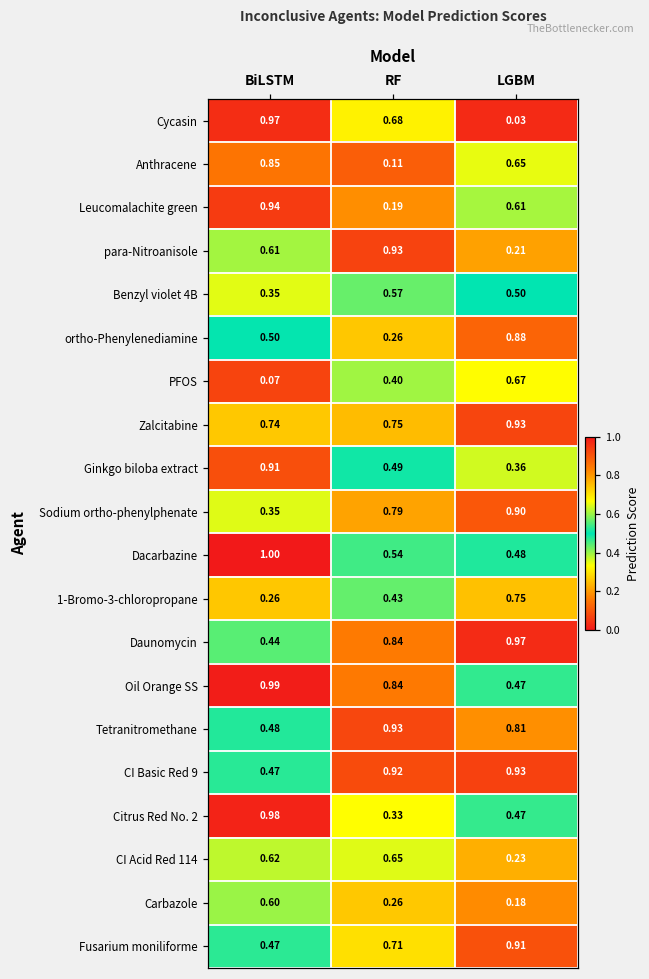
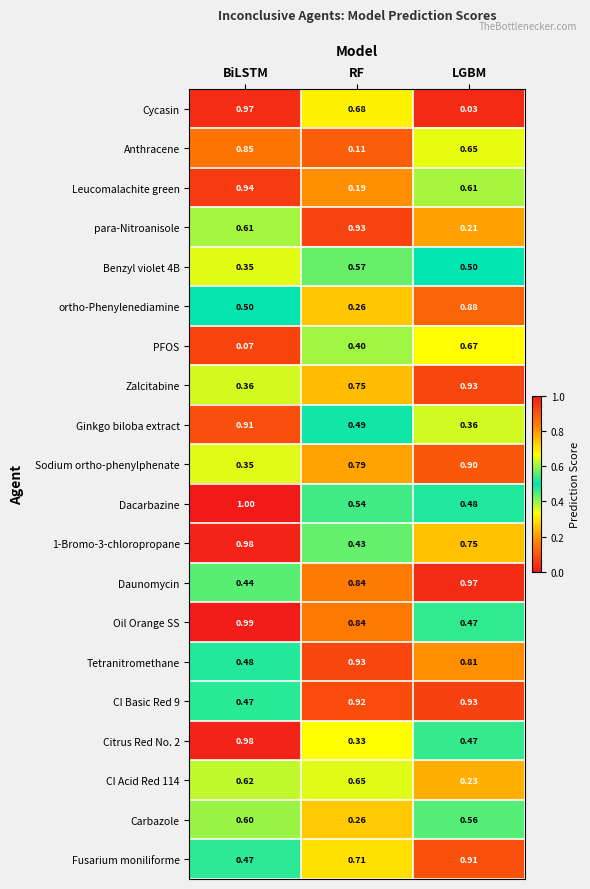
  {
    "Cycasin": {
      "BiLSTM": 0.97,
      "RF": 0.68,
      "LGBM": 0.03
    },
    "Anthracene": {
      "BiLSTM": 0.85,
      "RF": 0.11,
      "LGBM": 0.65
    },
    "Leucomalachite green": {
      "BiLSTM": 0.94,
      "RF": 0.19,
      "LGBM": 0.61
    },
    "para-Nitroanisole": {
      "BiLSTM": 0.61,
      "RF": 0.93,
      "LGBM": 0.21
    },
    "Benzyl violet 4B": {
      "BiLSTM": 0.35,
      "RF": 0.57,
      "LGBM": 0.50
    },
    "ortho-Phenylenediamine": {
      "BiLSTM": 0.50,
      "RF": 0.26,
      "LGBM": 0.88
    },
    "PFOS": {
      "BiLSTM": 0.07,
      "RF": 0.40,
      "LGBM": 0.67
    },
    "Zalcitabine": {
-     "BiLSTM": 0.74,
+     "BiLSTM": 0.36,
      "RF": 0.75,
      "LGBM": 0.93
    },
    "Ginkgo biloba extract": {
      "BiLSTM": 0.91,
      "RF": 0.49,
      "LGBM": 0.36
    },
    "Sodium ortho-phenylphenate": {
      "BiLSTM": 0.35,
      "RF": 0.79,
      "LGBM": 0.90
    },
    "Dacarbazine": {
      "BiLSTM": 1.00,
      "RF": 0.54,
      "LGBM": 0.48
    },
    "1-Bromo-3-chloropropane": {
-     "BiLSTM": 0.26,
+     "BiLSTM": 0.98,
      "RF": 0.43,
      "LGBM": 0.75
    },
    "Daunomycin": {
      "BiLSTM": 0.44,
      "RF": 0.84,
      "LGBM": 0.97
    },
    "Oil Orange SS": {
      "BiLSTM": 0.99,
      "RF": 0.84,
      "LGBM": 0.47
    },
    "Tetranitromethane": {
      "BiLSTM": 0.48,
      "RF": 0.93,
      "LGBM": 0.81
    },
    "CI Basic Red 9": {
      "BiLSTM": 0.47,
      "RF": 0.92,
      "LGBM": 0.93
    },
    "Citrus Red No. 2": {
      "BiLSTM": 0.98,
      "RF": 0.33,
      "LGBM": 0.47
    },
    "CI Acid Red 114": {
      "BiLSTM": 0.62,
      "RF": 0.65,
      "LGBM": 0.23
    },
    "Carbazole": {
      "BiLSTM": 0.60,
      "RF": 0.26,
-     "LGBM": 0.18
+     "LGBM": 0.56
    },
    "Fusarium moniliforme": {
      "BiLSTM": 0.47,
      "RF": 0.71,
      "LGBM": 0.91
    }
  }
